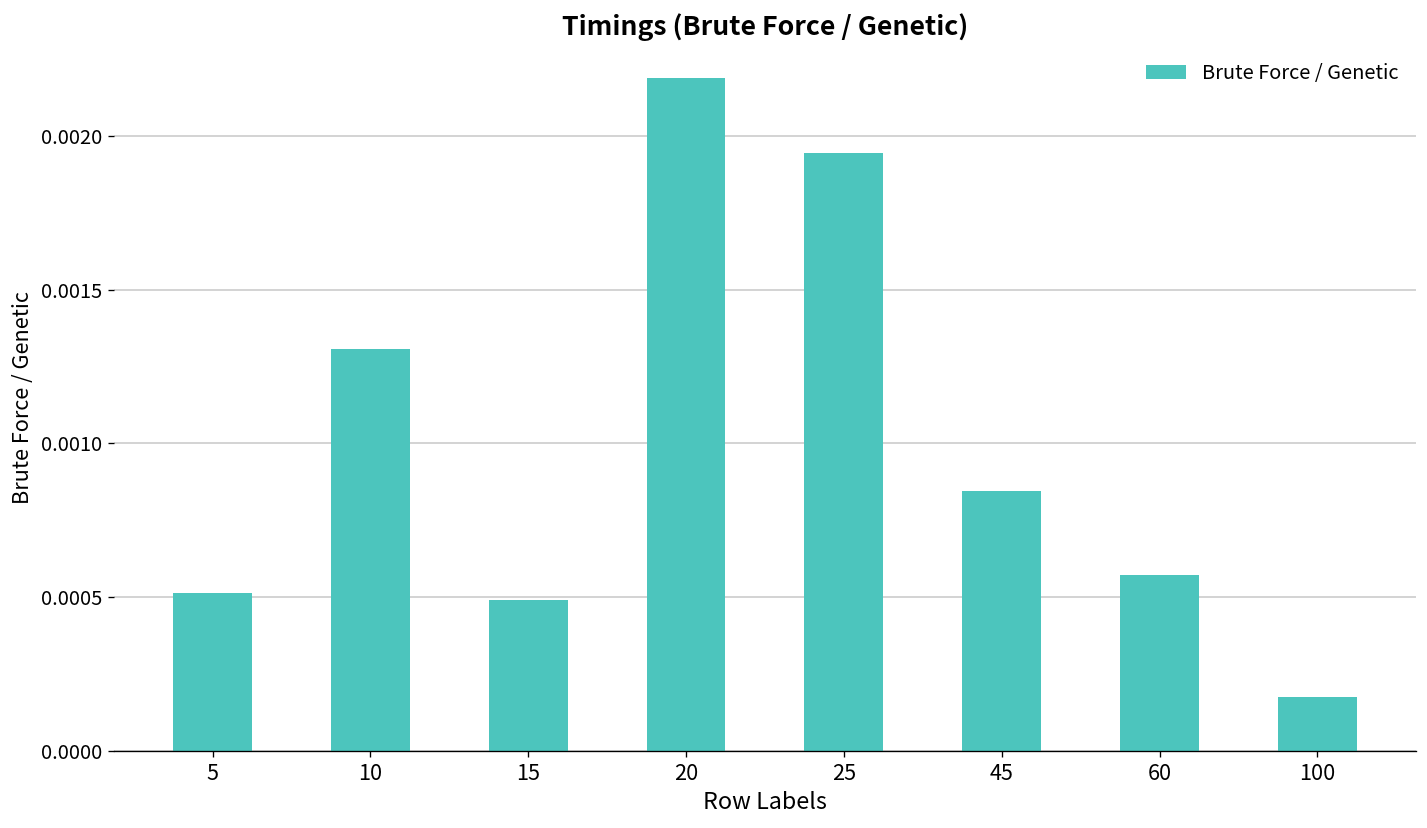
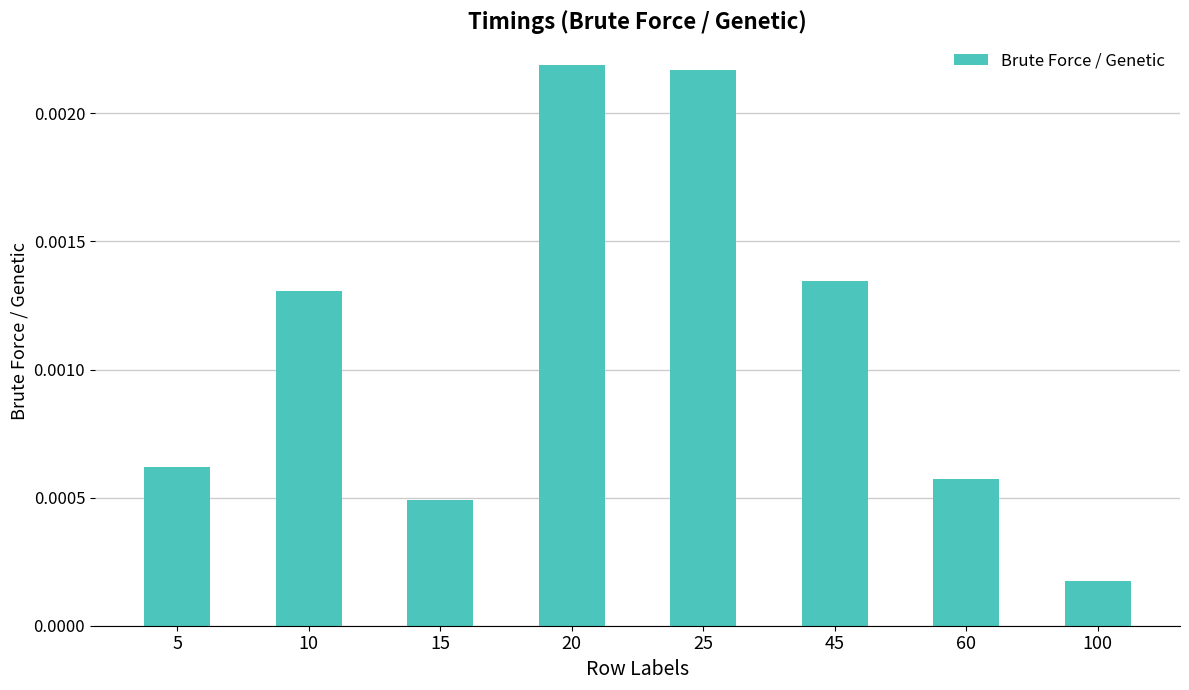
  {
-   "5": 0.00051,
+   "5": 0.00062,
    "10": 0.00131,
    "15": 0.00049,
    "20": 0.00219,
-   "25": 0.00194,
-   "45": 0.00085,
+   "25": 0.00217,
+   "45": 0.00134,
    "60": 0.00057,
    "100": 0.00018
  }
